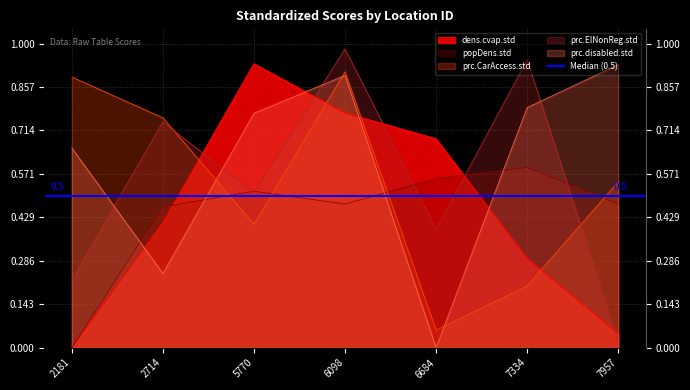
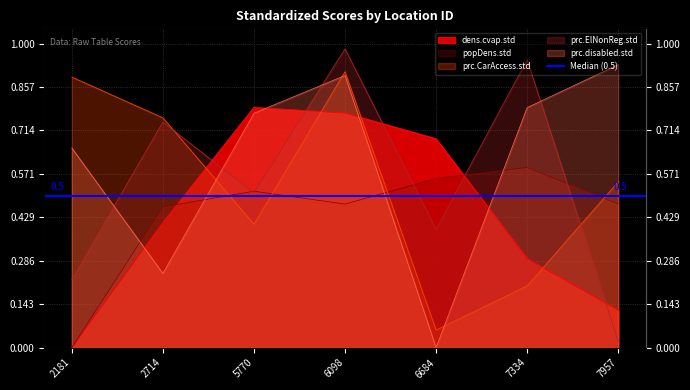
  {
    "dens.cvap.std": {
      "2714": 0.41,
-     "5770": 0.93,
+     "5770": 0.79,
      "6098": 0.77,
      "6684": 0.69,
      "7334": 0.29,
-     "7957": 0.05
+     "7957": 0.12
    }
  }
